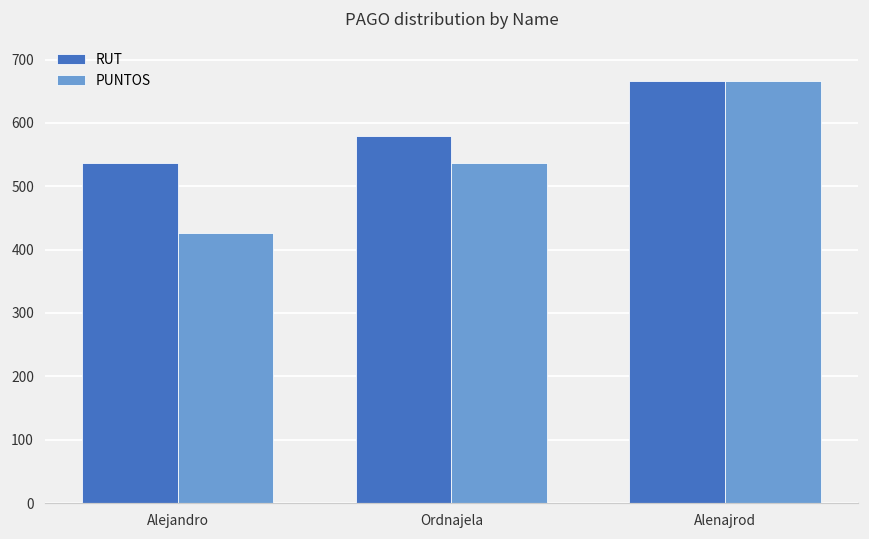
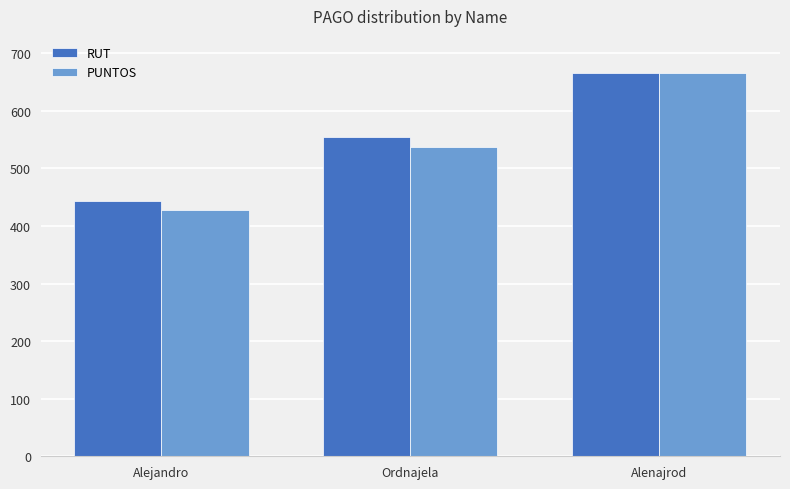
  {
    "RUT": {
-     "Alejandro": 540,
-     "Ordnajela": 580,
+     "Alejandro": 440,
+     "Ordnajela": 560,
      "Alenajrod": 670
    },
    "PUNTOS": {
      "Alejandro": 430,
      "Ordnajela": 540,
      "Alenajrod": 670
    }
  }
